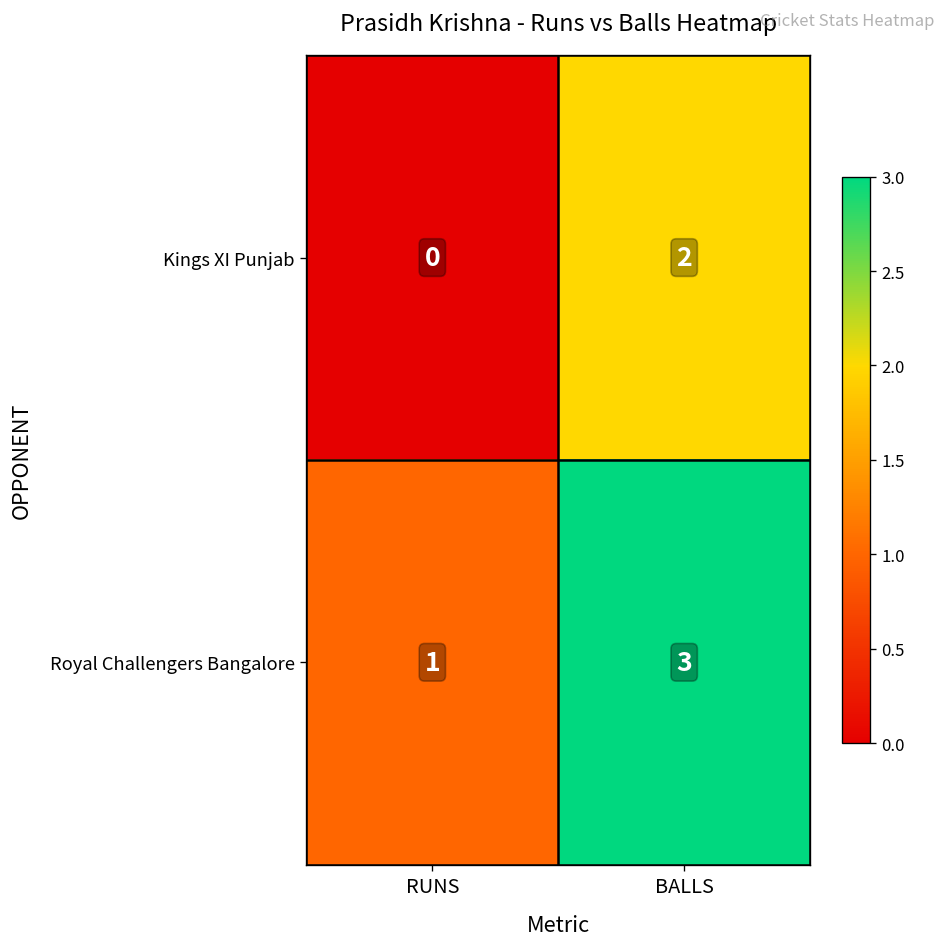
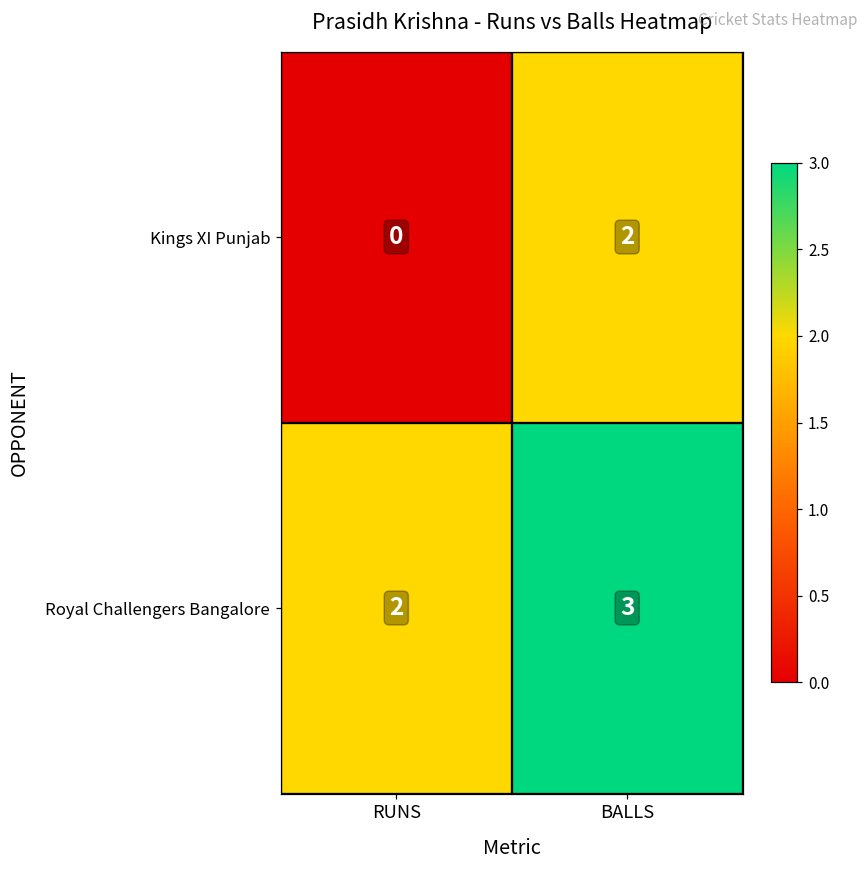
  {
    "Royal Challengers Bangalore": {
-     "RUNS": 1
+     "RUNS": 2
    }
  }
